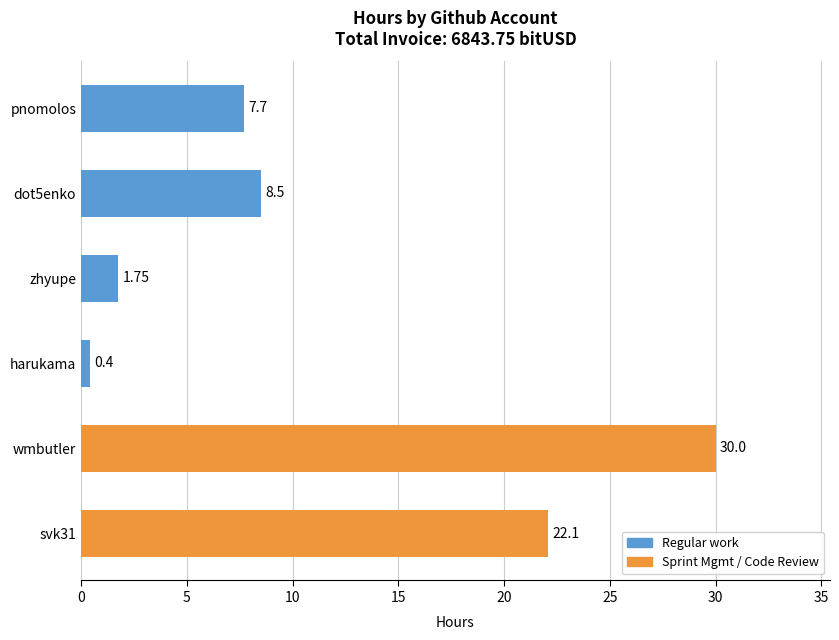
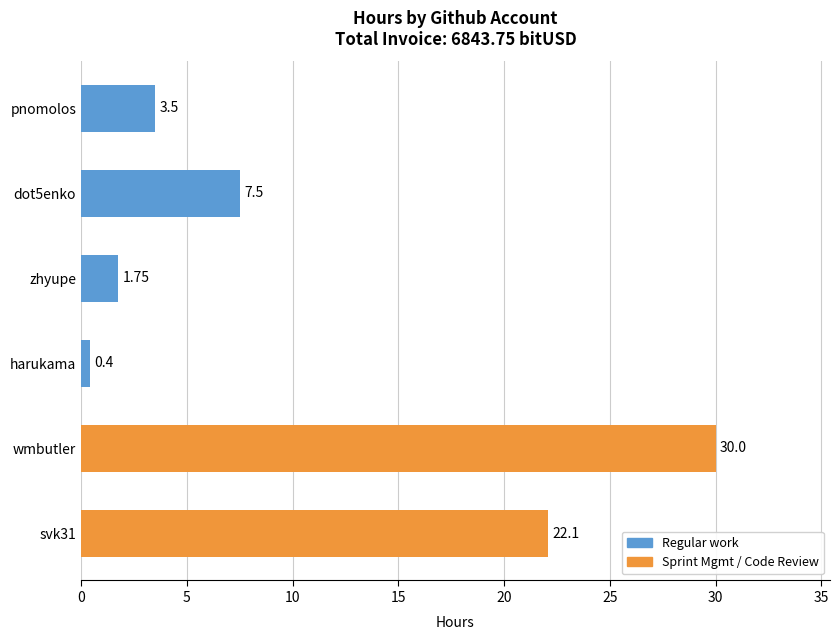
  {
-   "pnomolos": 7.7,
-   "dot5enko": 8.5,
+   "pnomolos": 3.5,
+   "dot5enko": 7.5,
    "zhyupe": 1.75,
    "harukama": 0.4,
    "wmbutler": 30.0,
    "svk31": 22.1
  }
